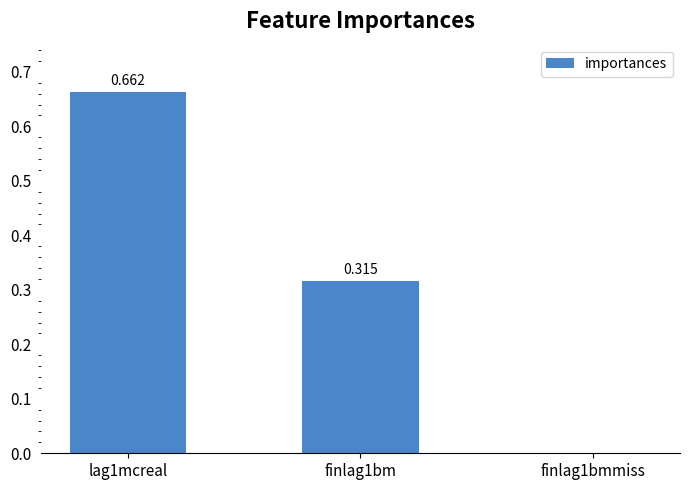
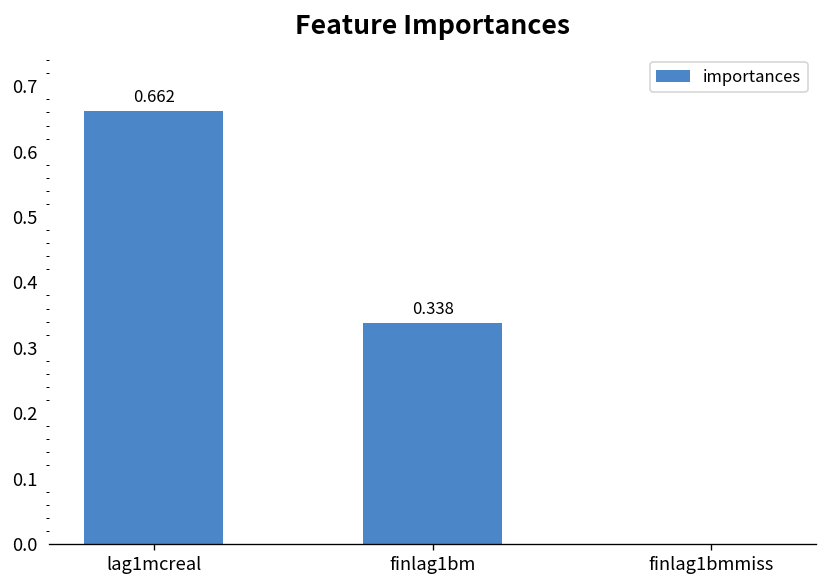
  {
    "lag1mcreal": 0.662,
-   "finlag1bm": 0.315
+   "finlag1bm": 0.338
  }
